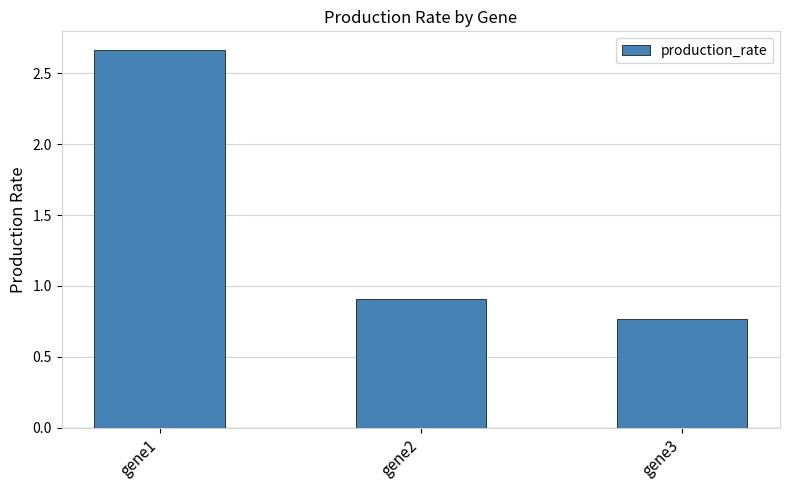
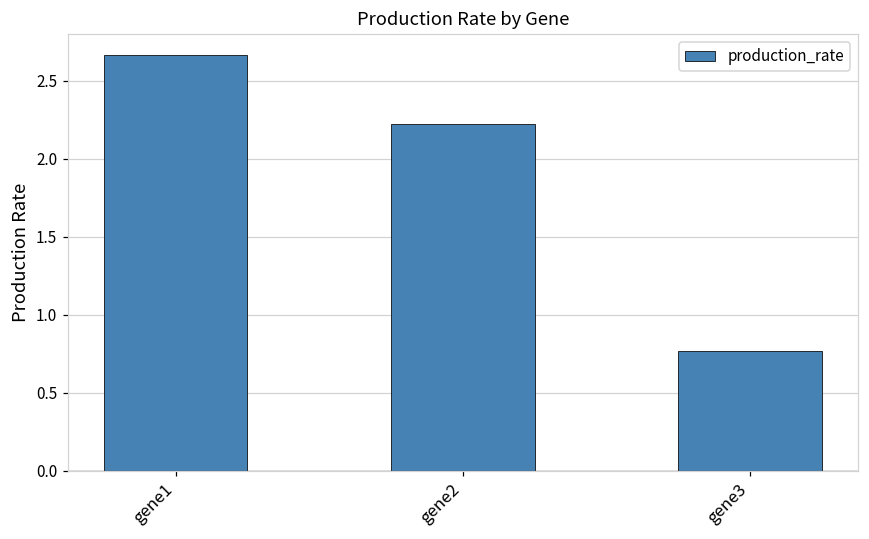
  {
    "gene1": 2.66,
-   "gene2": 0.91,
+   "gene2": 2.22,
    "gene3": 0.77
  }
